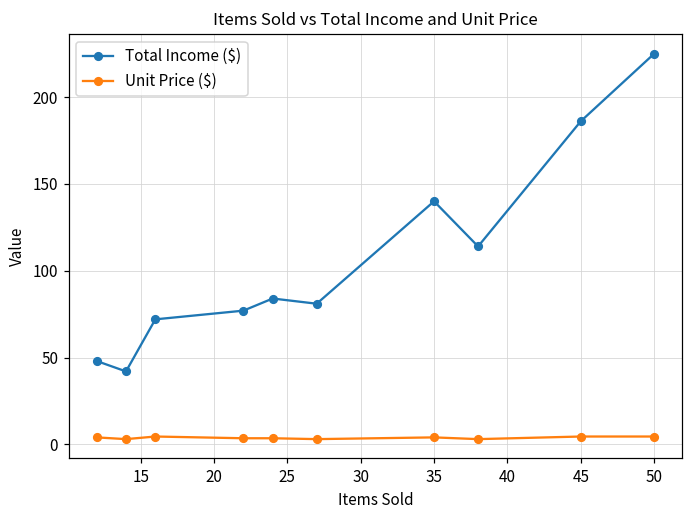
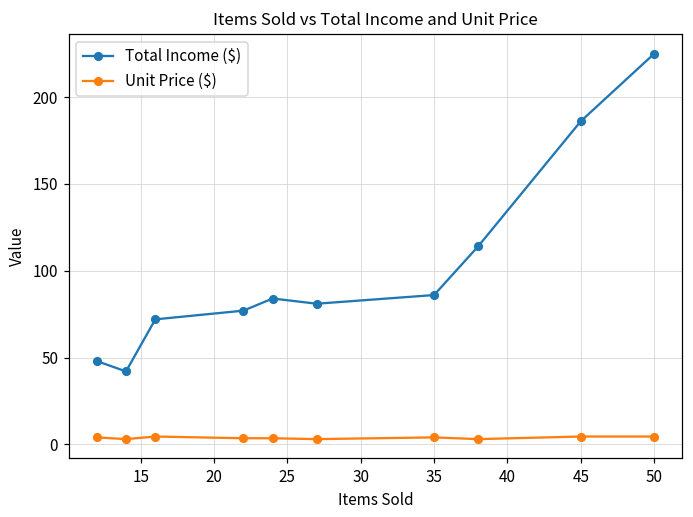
  {
    "Total Income ($)": {
-     "35": 140,
+     "35": 86,
      "45": 186,
      "50": 225
    },
    "Unit Price ($)": {
      "35": 4,
      "45": 5,
      "50": 5
    }
  }
